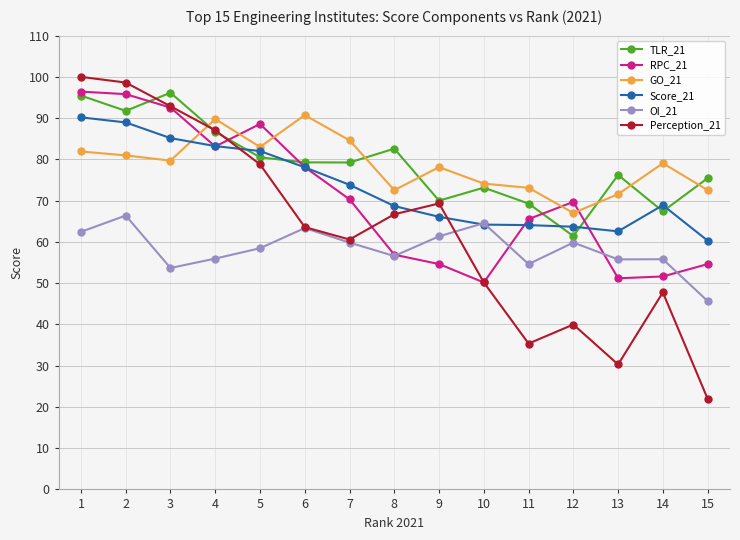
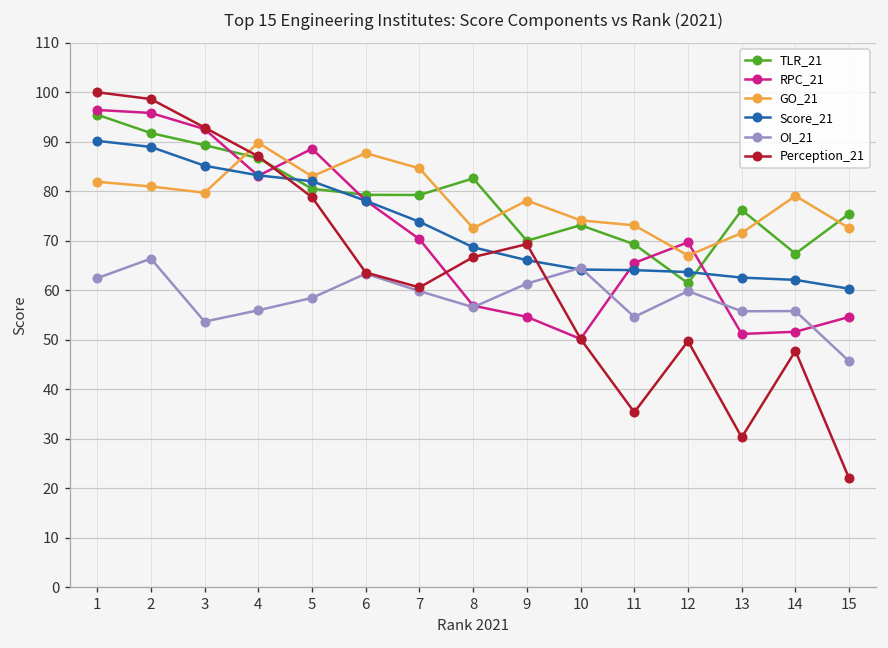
  {
    "TLR_21": {
      "1": 95,
      "2": 92,
-     "3": 96,
+     "3": 89,
      "5": 81,
      "6": 79,
      "7": 79,
      "8": 83,
      "9": 70,
      "10": 73,
      "11": 69,
      "12": 61,
      "13": 76,
      "14": 67,
      "15": 75
    },
    "RPC_21": {
      "1": 96,
      "2": 96,
      "5": 89,
      "7": 70,
      "9": 55,
      "11": 66,
      "12": 70,
      "13": 51,
      "14": 52,
      "15": 55
    },
    "GO_21": {
      "1": 82,
      "2": 81,
      "3": 80,
      "4": 90,
      "5": 83,
-     "6": 91,
+     "6": 88,
      "7": 85,
      "8": 73,
      "9": 78,
      "10": 74,
      "11": 73,
      "12": 67,
      "13": 72,
      "14": 79,
      "15": 73
    },
    "Score_21": {
      "1": 90,
      "2": 89,
      "3": 85,
      "5": 82,
      "7": 74,
      "8": 69,
      "9": 66,
      "11": 64,
      "12": 64,
      "13": 63,
-     "14": 69,
+     "14": 62,
      "15": 60
    },
    "OI_21": {
      "1": 62,
      "2": 66,
      "3": 54,
      "4": 56,
      "5": 58,
      "7": 60,
      "9": 61,
      "11": 55,
      "12": 60,
      "13": 56,
      "14": 56,
      "15": 46
    },
    "Perception_21": {
      "1": 100,
      "2": 99,
      "5": 79,
      "7": 61,
      "8": 67,
      "9": 69,
      "11": 35,
-     "12": 40,
+     "12": 50,
      "13": 30,
      "14": 48,
      "15": 22
    }
  }
